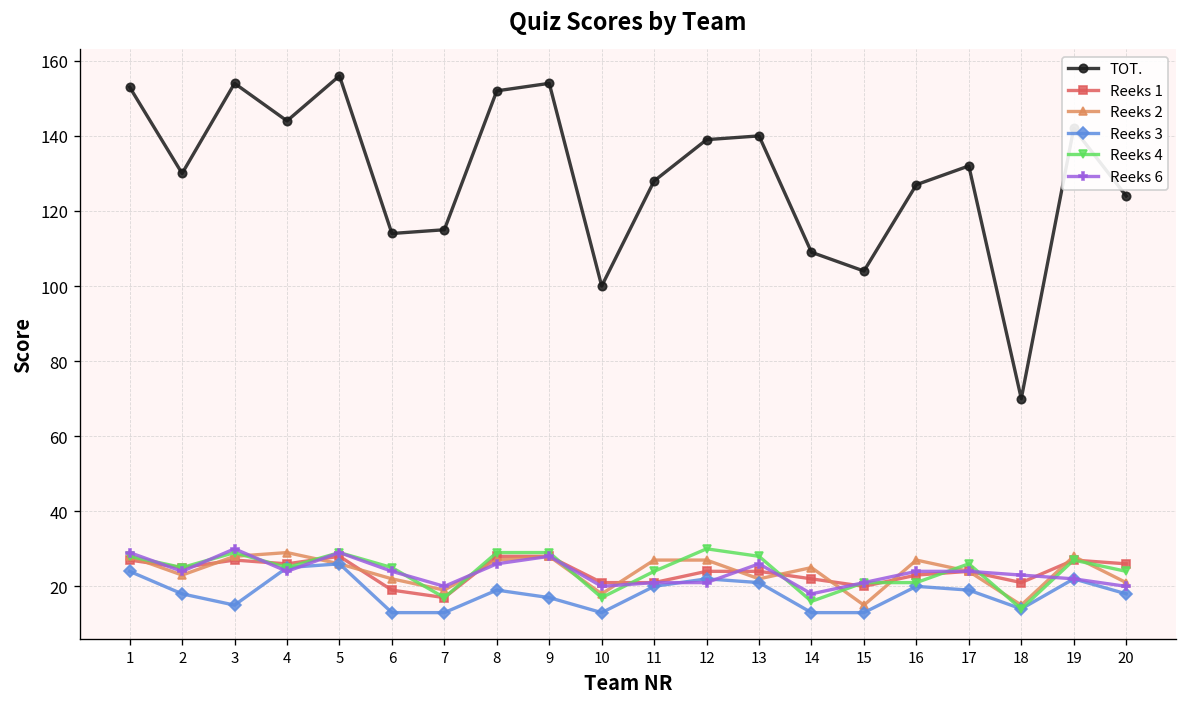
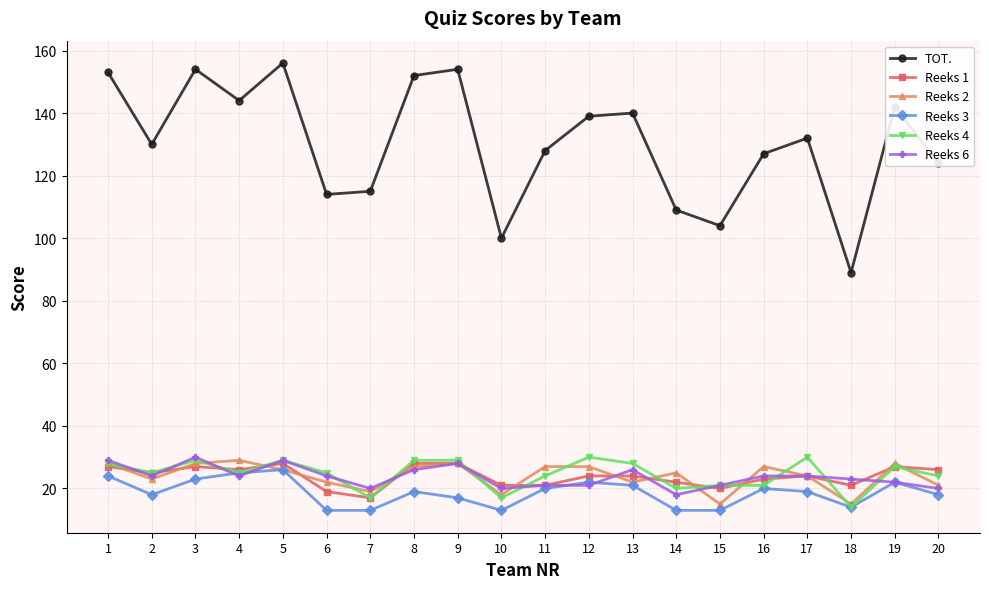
  {
    "TOT.": {
      "1": 153,
      "2": 130,
      "3": 154,
      "4": 144,
      "5": 156,
      "6": 114,
      "7": 115,
      "8": 152,
      "9": 154,
      "10": 100,
      "11": 128,
      "12": 139,
      "13": 140,
      "14": 109,
      "15": 104,
      "16": 127,
      "17": 132,
-     "18": 70
+     "18": 89
    },
    "Reeks 3": {
      "1": 24,
      "2": 18,
-     "3": 15,
+     "3": 23,
      "6": 13,
      "7": 13,
      "8": 19,
      "9": 17,
      "10": 13,
      "11": 20,
      "12": 22,
      "13": 21,
      "14": 13,
      "15": 13,
      "16": 20,
      "17": 19,
      "20": 18
    },
    "Reeks 4": {
      "3": 29,
      "6": 25,
      "8": 29,
      "9": 29,
      "10": 17,
      "11": 24,
      "12": 30,
      "13": 28,
-     "14": 16,
+     "14": 20,
      "16": 21,
-     "17": 26,
+     "17": 30,
      "20": 24
    },
    "Reeks 6": {
      "1": 29,
      "2": 24,
      "3": 30,
      "4": 24,
      "6": 24,
      "7": 20,
      "8": 26,
      "10": 20,
      "12": 21,
      "13": 26,
      "14": 18,
      "16": 24,
      "18": 23,
      "20": 20
    }
  }
